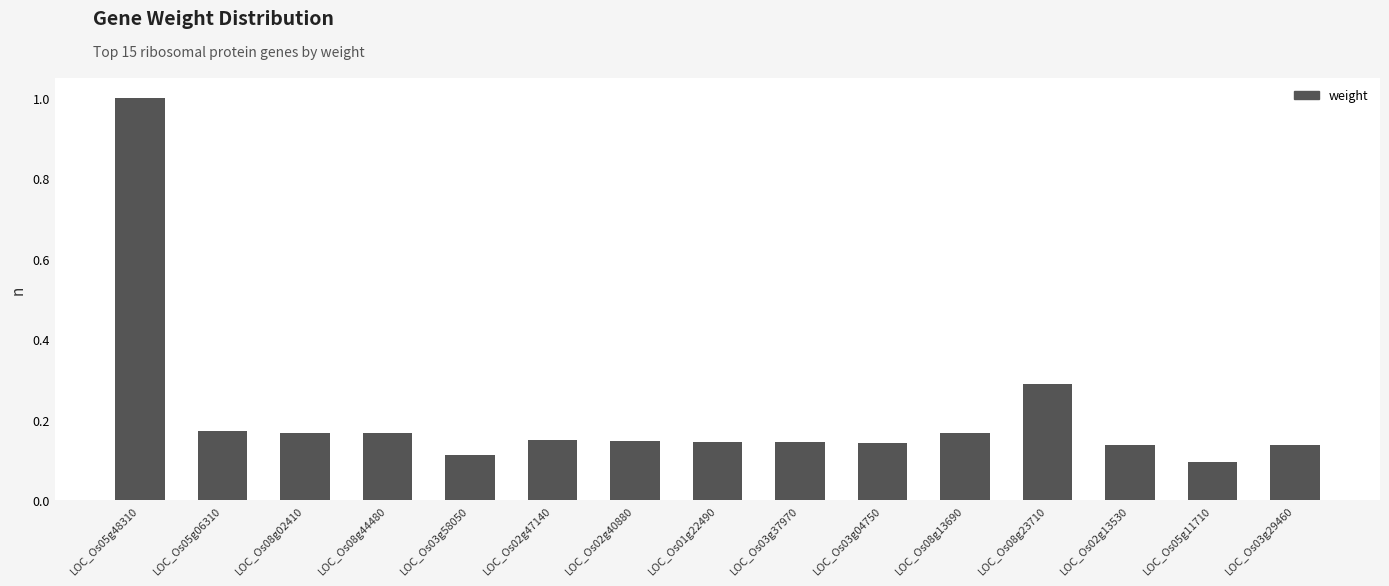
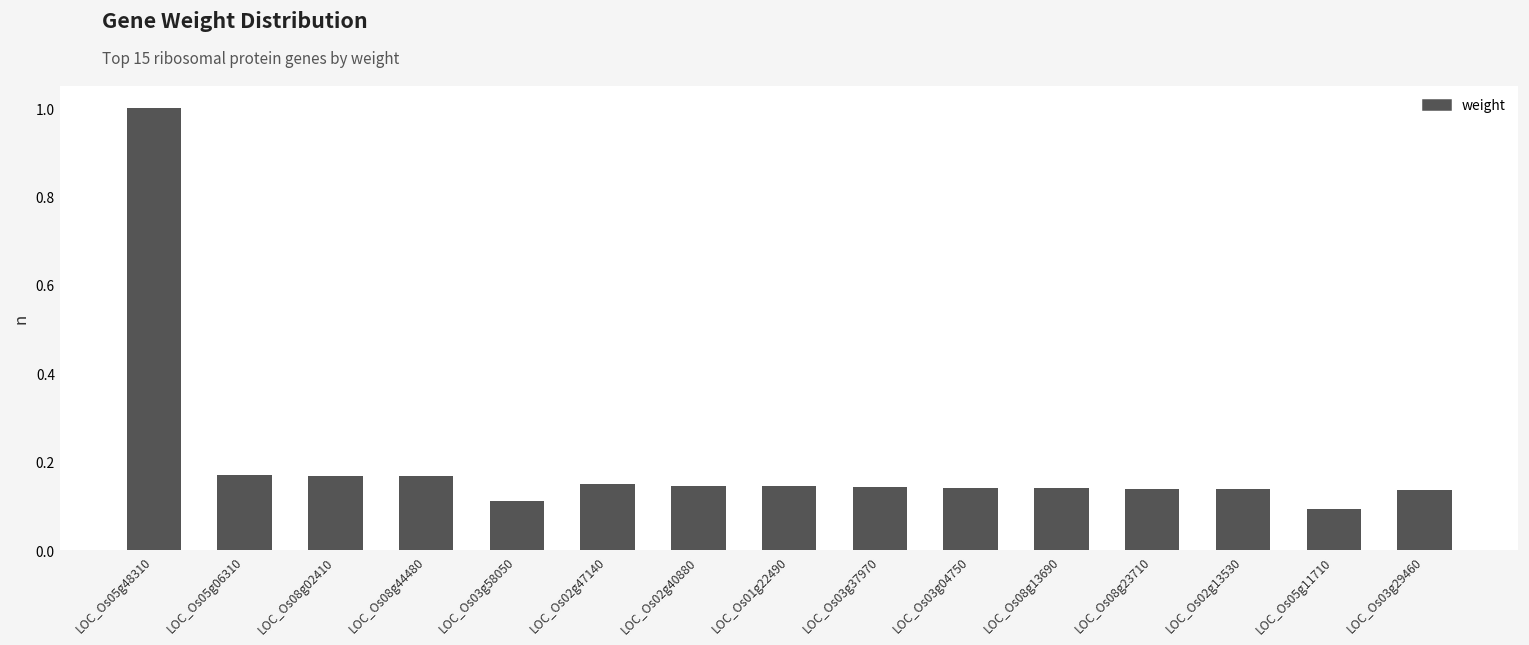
  {
    "LOC_Os05g48310": 1.00,
    "LOC_Os05g06310": 0.17,
    "LOC_Os08g02410": 0.17,
    "LOC_Os08g44480": 0.17,
    "LOC_Os03g58050": 0.11,
    "LOC_Os02g47140": 0.15,
    "LOC_Os02g40880": 0.15,
    "LOC_Os01g22490": 0.14,
    "LOC_Os03g37970": 0.14,
    "LOC_Os03g04750": 0.14,
-   "LOC_Os08g13690": 0.17,
-   "LOC_Os08g23710": 0.29,
+   "LOC_Os08g13690": 0.14,
+   "LOC_Os08g23710": 0.14,
    "LOC_Os02g13530": 0.14,
    "LOC_Os05g11710": 0.09,
    "LOC_Os03g29460": 0.14
  }
